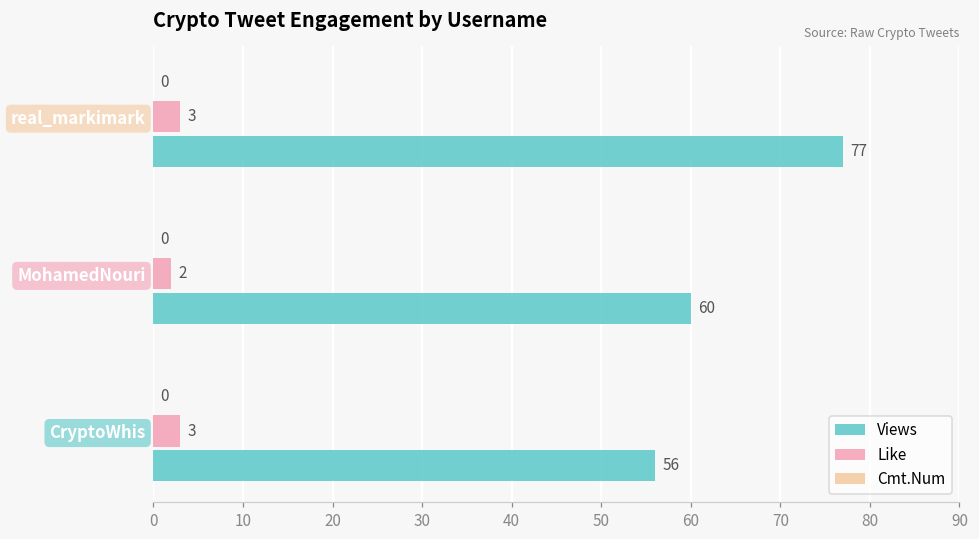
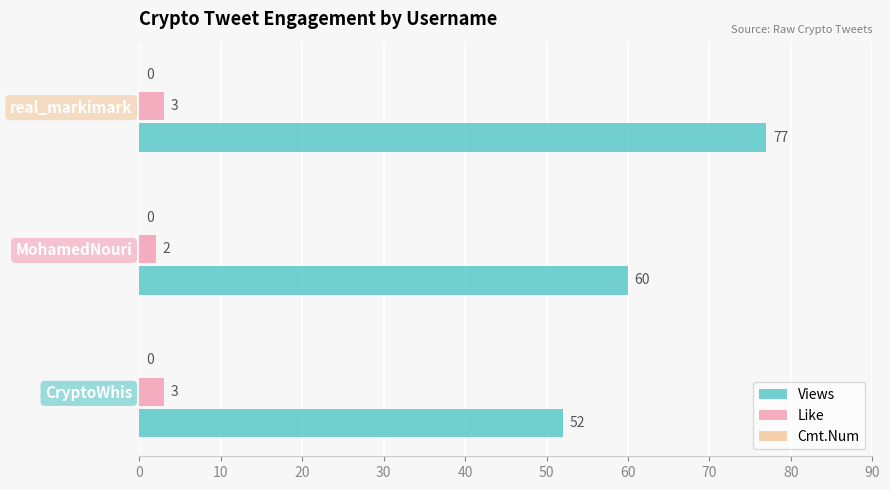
  {
    "Views": {
      "real_markimark": 77,
      "MohamedNouri": 60,
-     "CryptoWhis": 56
+     "CryptoWhis": 52
    }
  }
